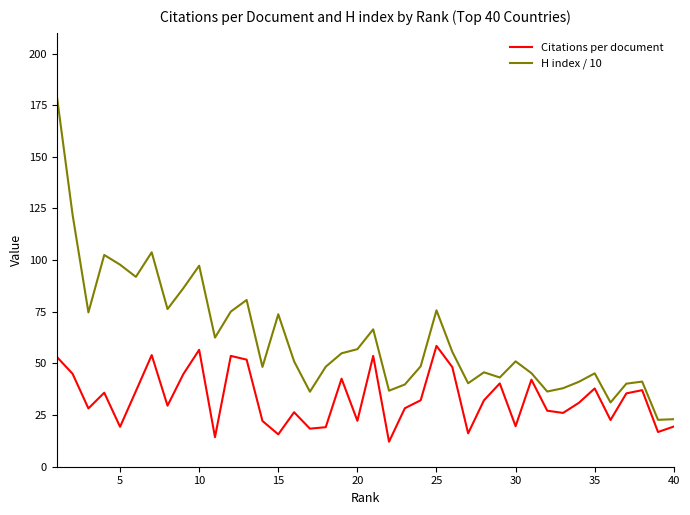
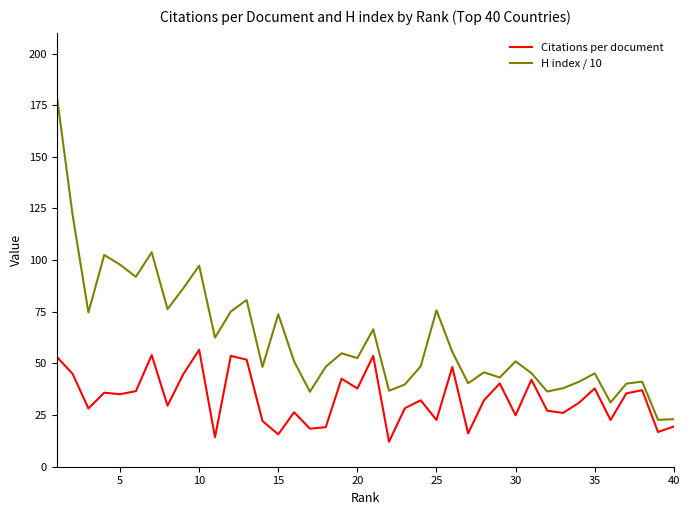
  {
    "Citations per document": {
-     "5": 19,
+     "5": 35,
      "10": 57,
      "15": 16,
-     "20": 22,
-     "25": 58,
-     "30": 20,
+     "20": 38,
+     "25": 23,
+     "30": 25,
      "35": 38,
      "40": 19
    },
    "H index / 10": {
      "5": 98,
      "10": 97,
      "15": 74,
-     "20": 57,
+     "20": 53,
      "25": 76,
      "30": 51,
      "35": 45,
      "40": 23
    }
  }
